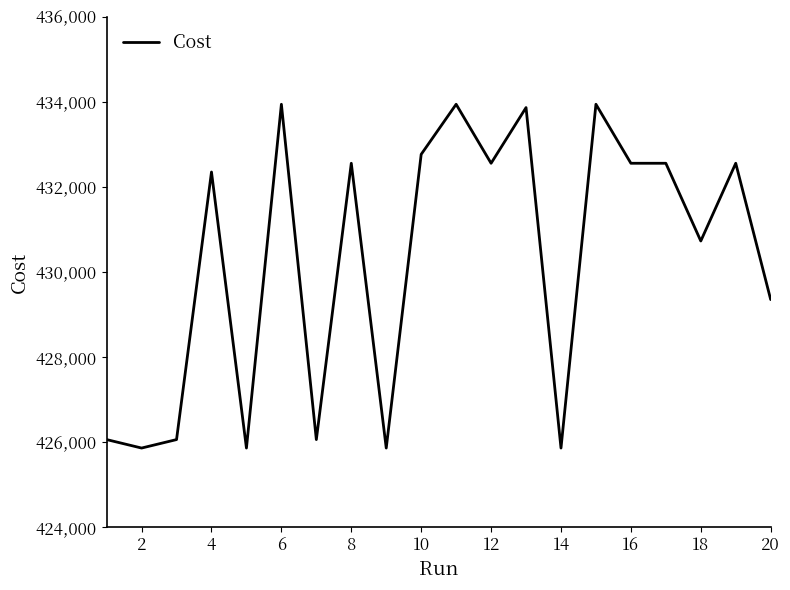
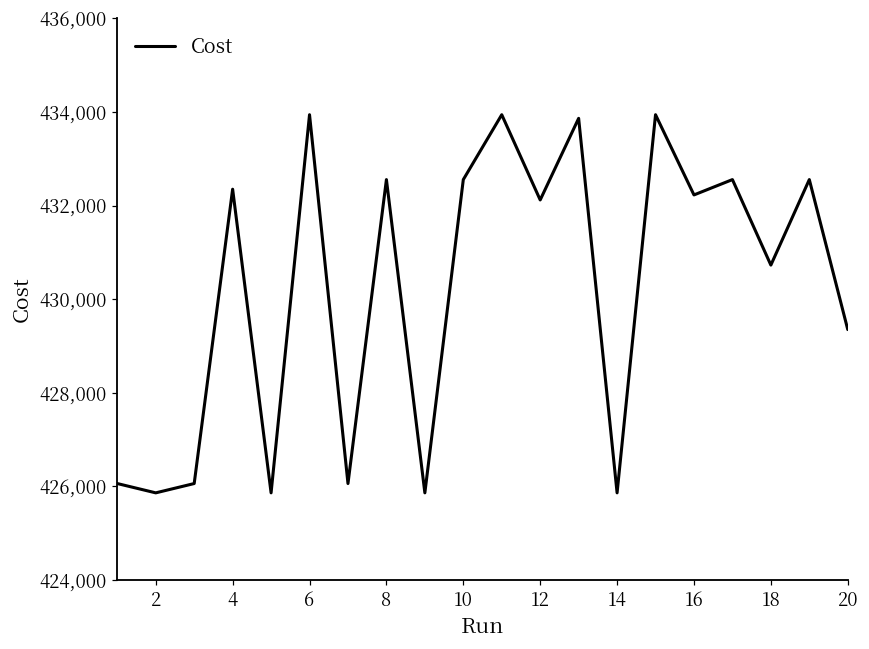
  {
    "2": "425,900",
    "4": "432,300",
    "6": "433,900",
    "8": "432,600",
-   "10": "432,800",
-   "12": "432,600",
+   "10": "432,600",
+   "12": "432,100",
    "14": "425,900",
-   "16": "432,600",
+   "16": "432,200",
    "18": "430,700",
    "20": "429,300"
  }
